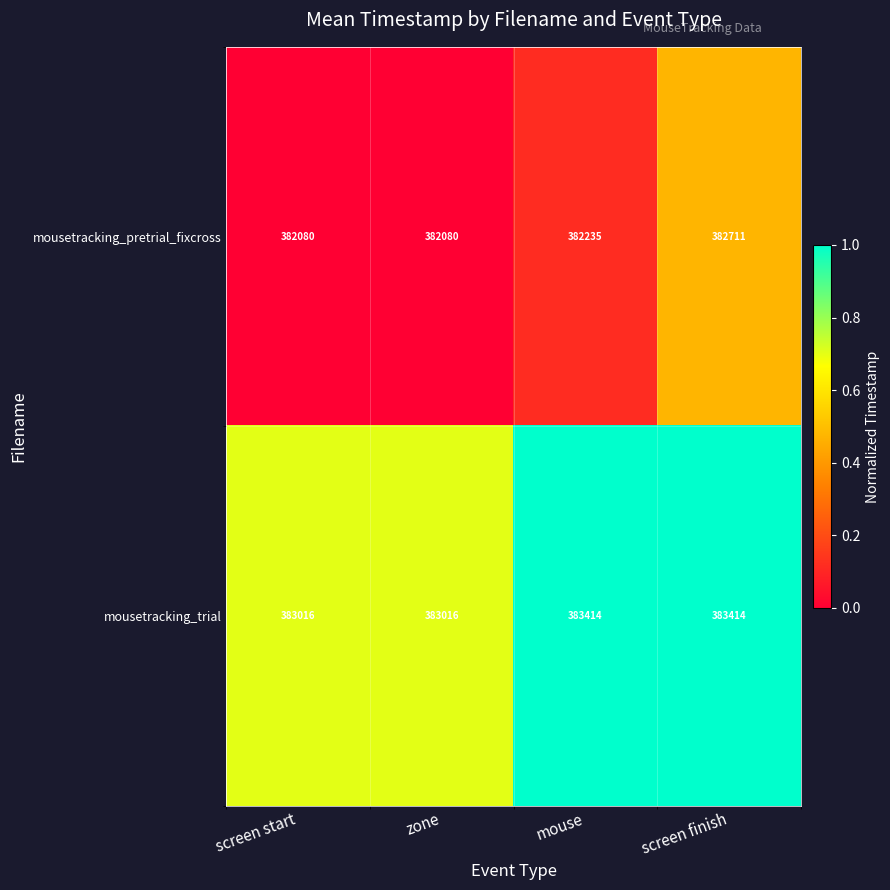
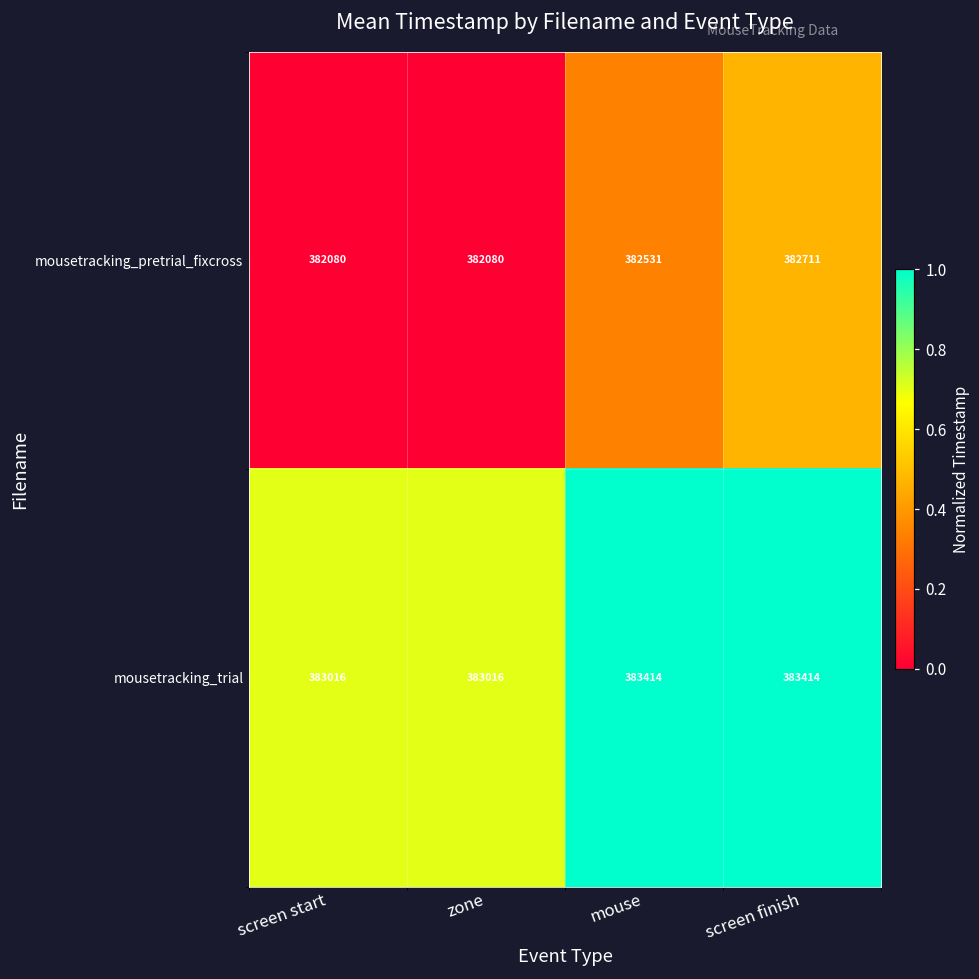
  {
    "mousetracking_pretrial_fixcross": {
      "screen start": 382080,
      "zone": 382080,
-     "mouse": 382235,
+     "mouse": 382531,
      "screen finish": 382711
    },
    "mousetracking_trial": {
      "screen start": 383016,
      "zone": 383016,
      "mouse": 383414,
      "screen finish": 383414
    }
  }
